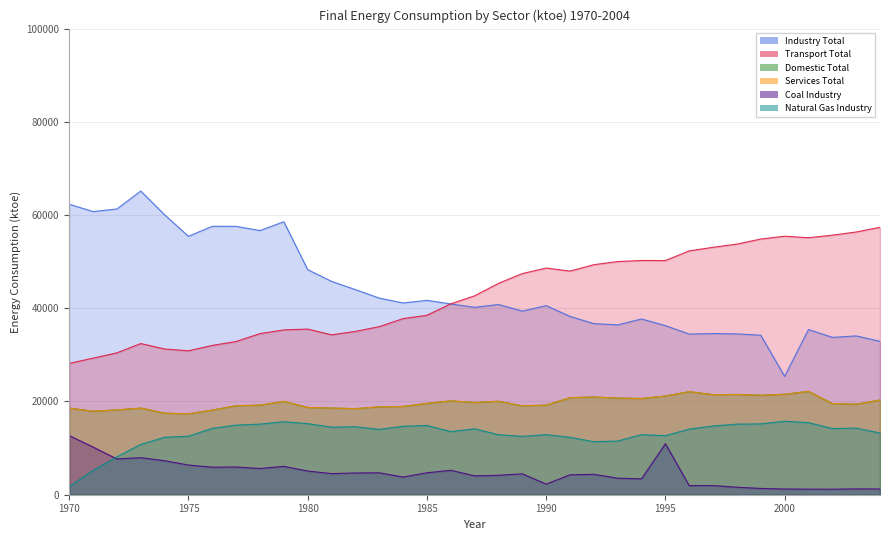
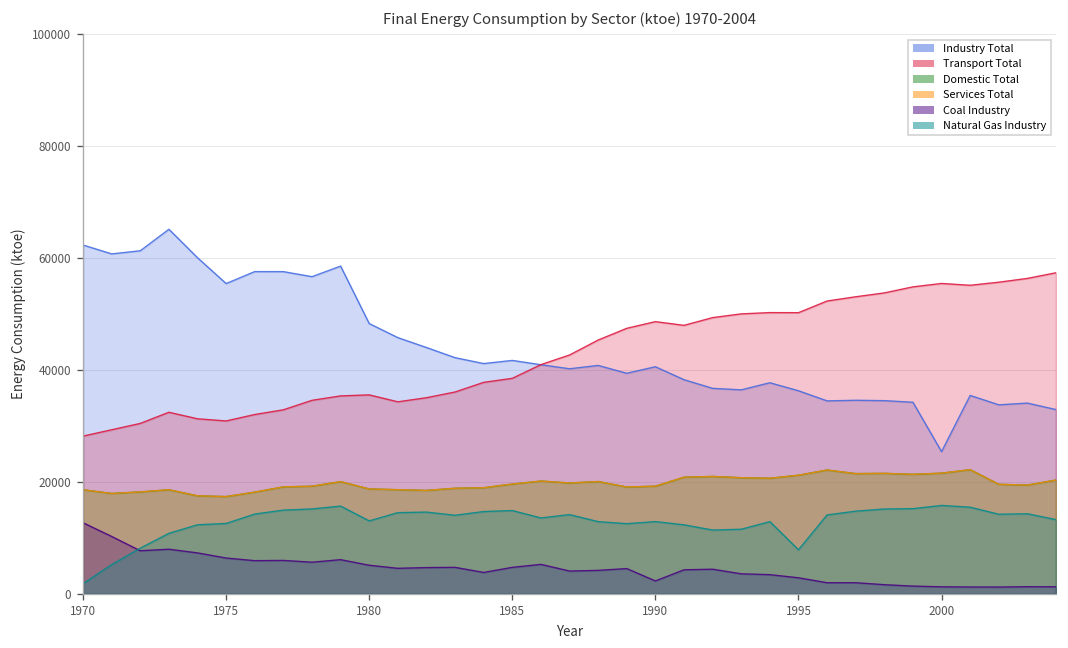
  {
    "Industry Total": {
      "1970": 62000,
      "1975": 55000,
      "1980": 48000,
      "1985": 42000,
      "1990": 41000,
      "1995": 36000,
      "2000": 25000
    },
    "Coal Industry": {
      "1970": 13000,
      "1975": 6000,
      "1980": 5000,
      "1985": 5000,
      "1990": 2000,
-     "1995": 11000,
+     "1995": 3000,
      "2000": 1000
    },
    "Natural Gas Industry": {
      "1970": 2000,
      "1975": 13000,
-     "1980": 15000,
+     "1980": 13000,
      "1985": 15000,
      "1990": 13000,
-     "1995": 13000,
+     "1995": 8000,
      "2000": 16000
    }
  }
